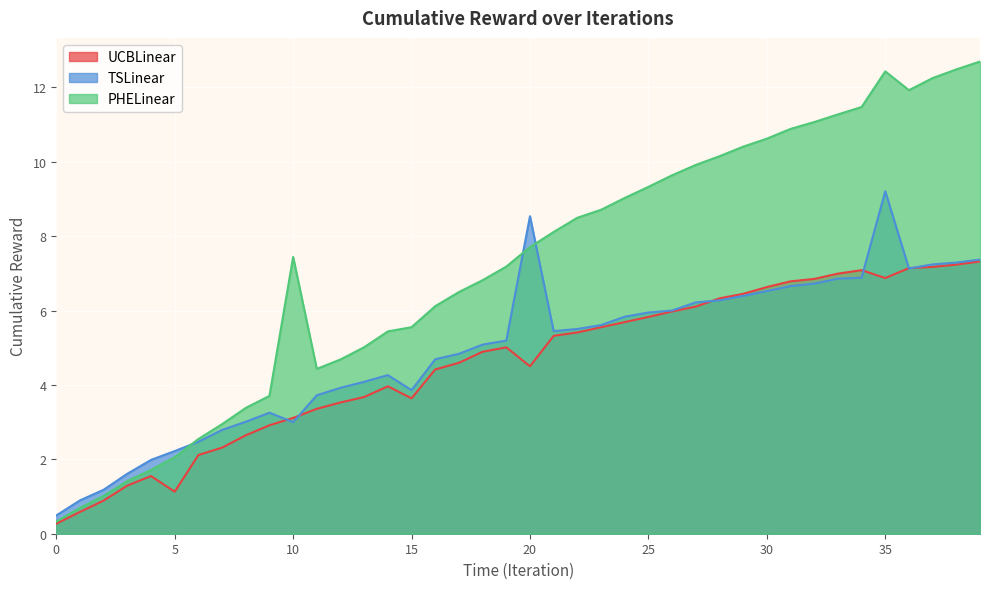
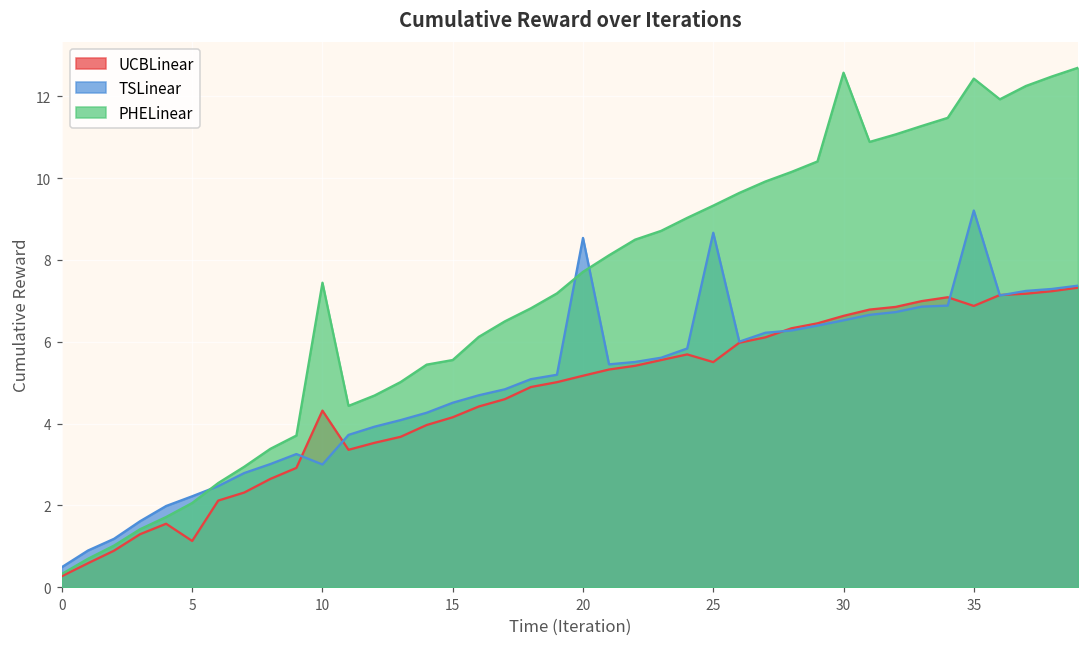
  {
    "UCBLinear": {
      "5": 1.1,
-     "10": 3.1,
-     "15": 3.6,
-     "20": 4.5,
-     "25": 5.8,
+     "10": 4.3,
+     "15": 4.2,
+     "20": 5.2,
+     "25": 5.5,
      "30": 6.6,
      "35": 6.9
    },
    "TSLinear": {
      "0": 0.5,
      "5": 2.2,
      "10": 3.0,
-     "15": 3.9,
+     "15": 4.5,
      "20": 8.5,
-     "25": 5.9,
+     "25": 8.7,
      "30": 6.5,
      "35": 9.2
    },
    "PHELinear": {
      "5": 2.1,
      "10": 7.4,
      "15": 5.6,
      "20": 7.7,
      "25": 9.3,
-     "30": 10.6,
+     "30": 12.6,
      "35": 12.4
    }
  }
